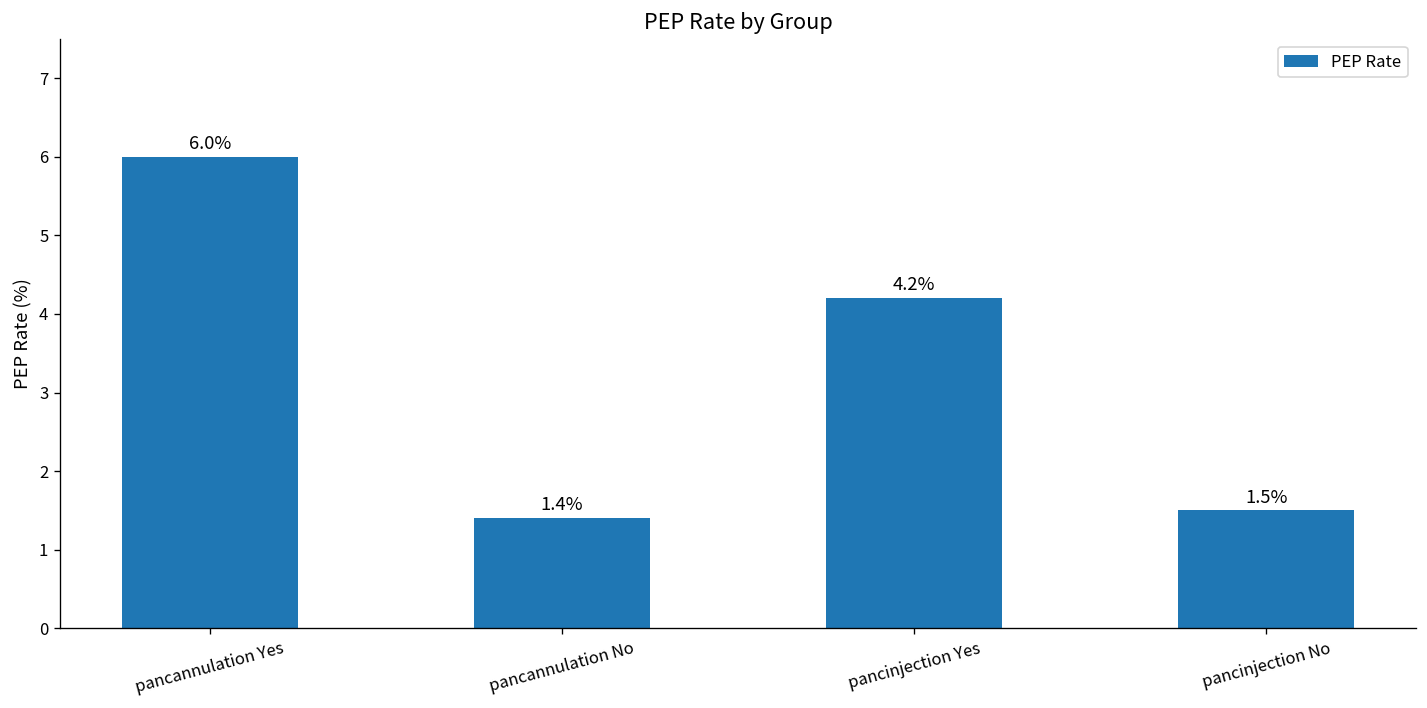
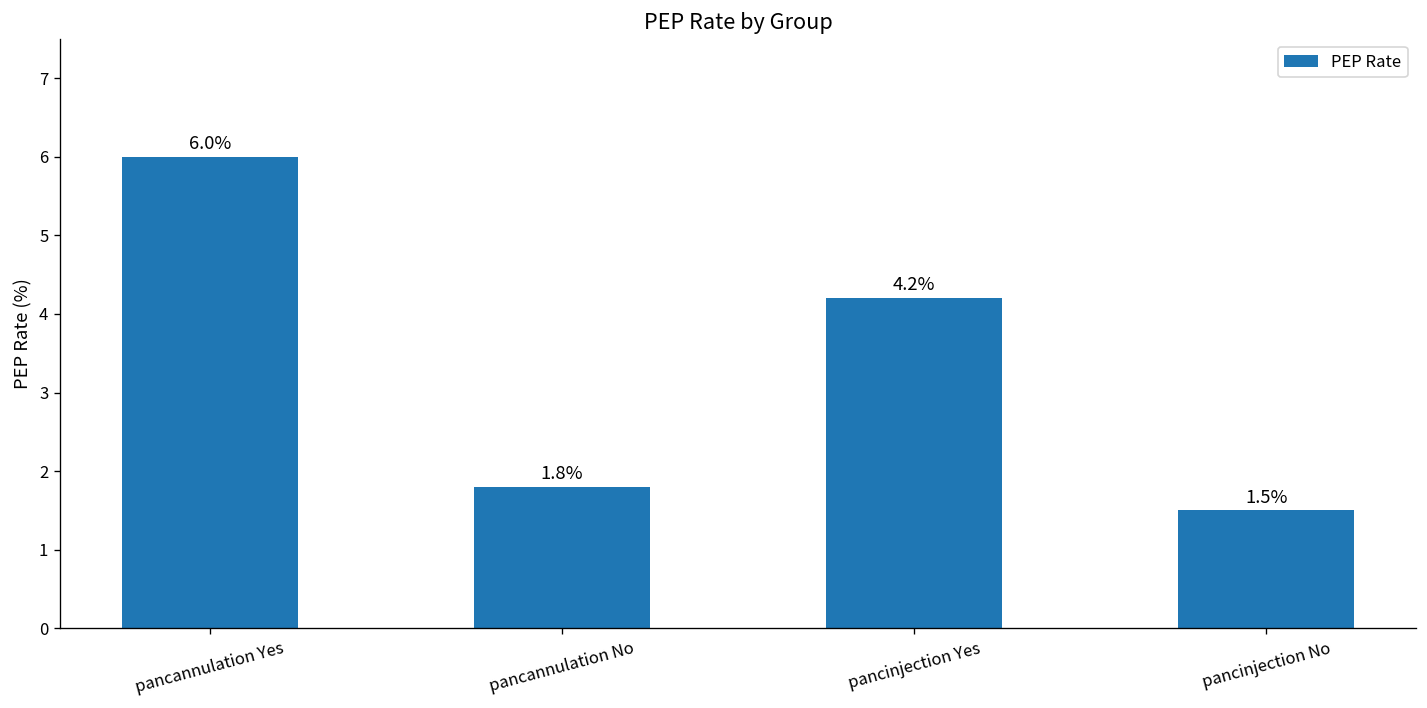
  {
    "pancannulation Yes": "6.0%",
-   "pancannulation No": "1.4%",
+   "pancannulation No": "1.8%",
    "pancinjection Yes": "4.2%",
    "pancinjection No": "1.5%"
  }
